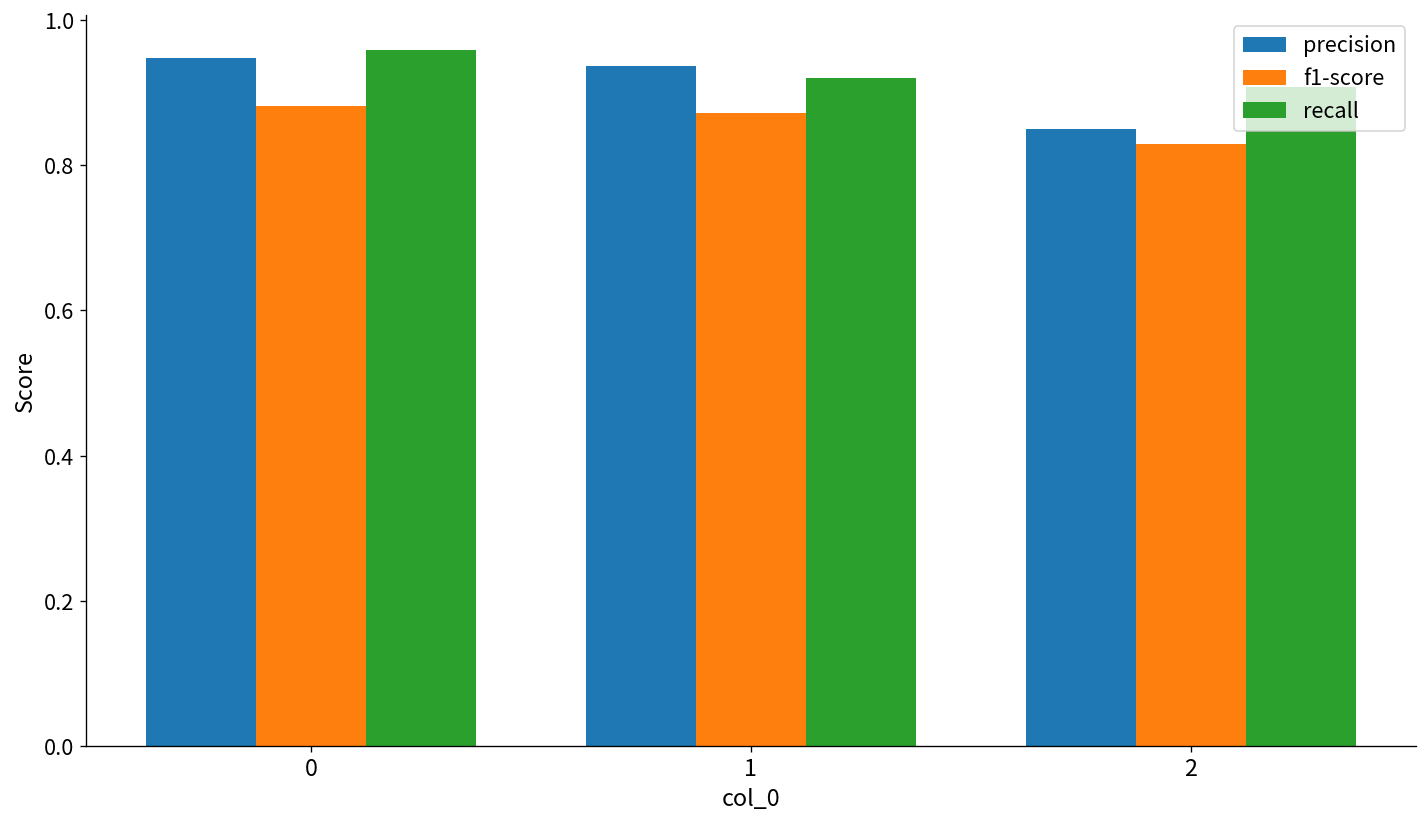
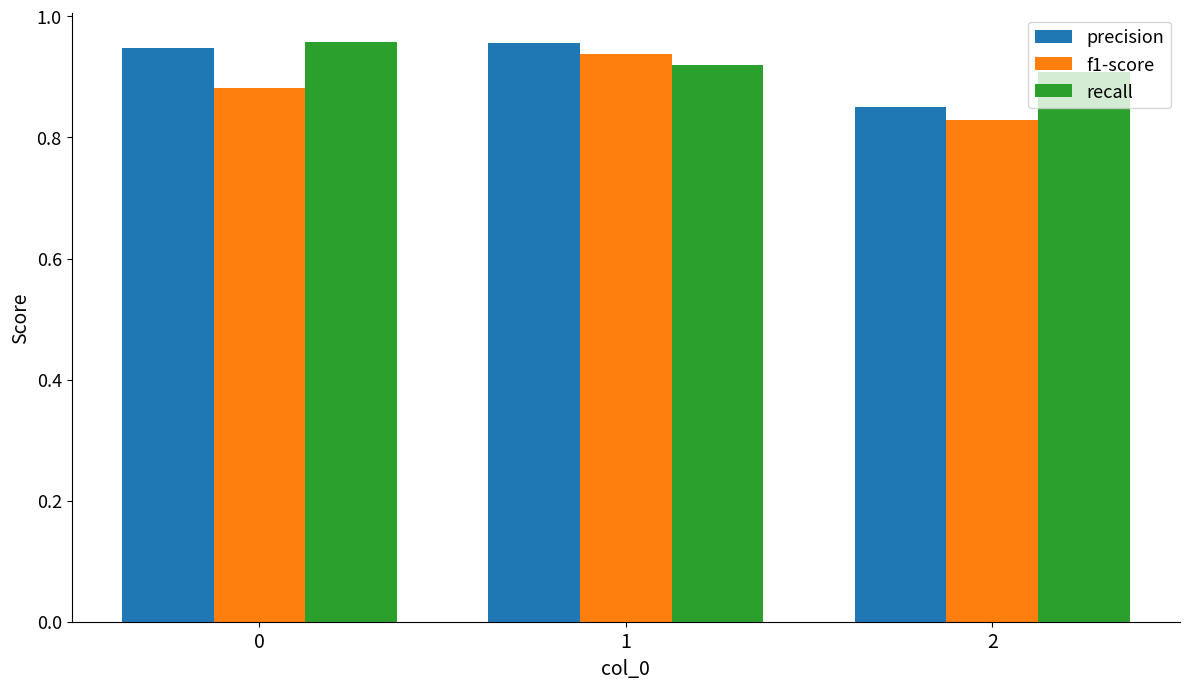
  {
    "precision": {
      "0": 0.95,
-     "1": 0.94,
+     "1": 0.96,
      "2": 0.85
    },
    "f1-score": {
      "0": 0.88,
-     "1": 0.87,
+     "1": 0.94,
      "2": 0.83
    },
    "recall": {
      "0": 0.96,
      "1": 0.92
    }
  }
